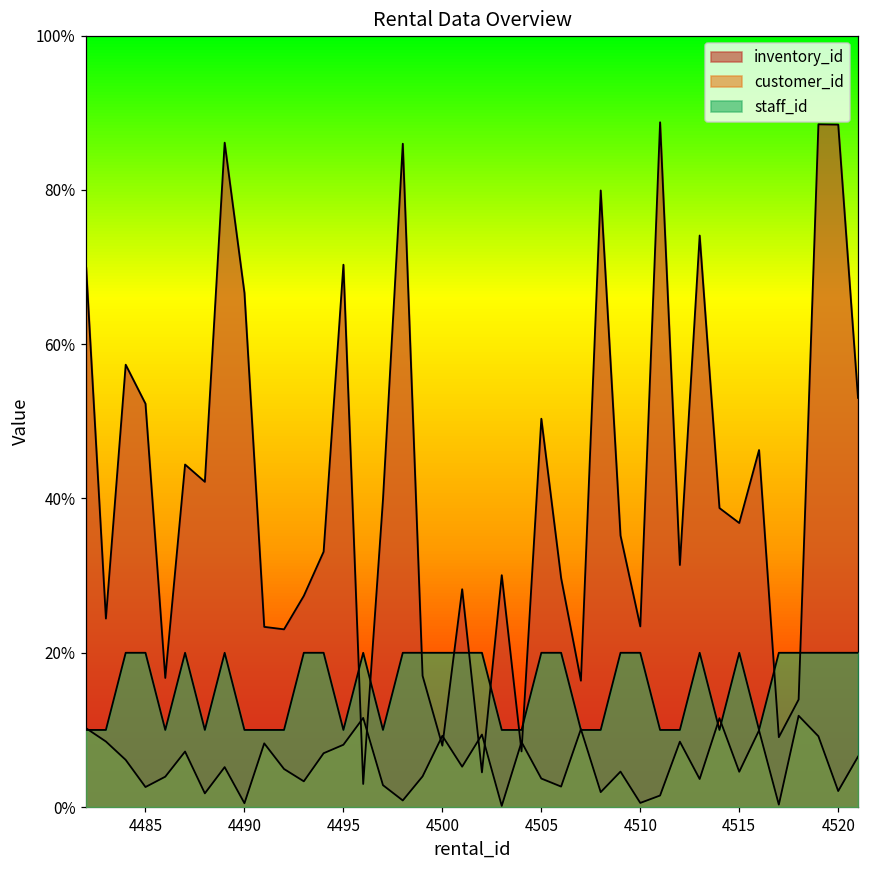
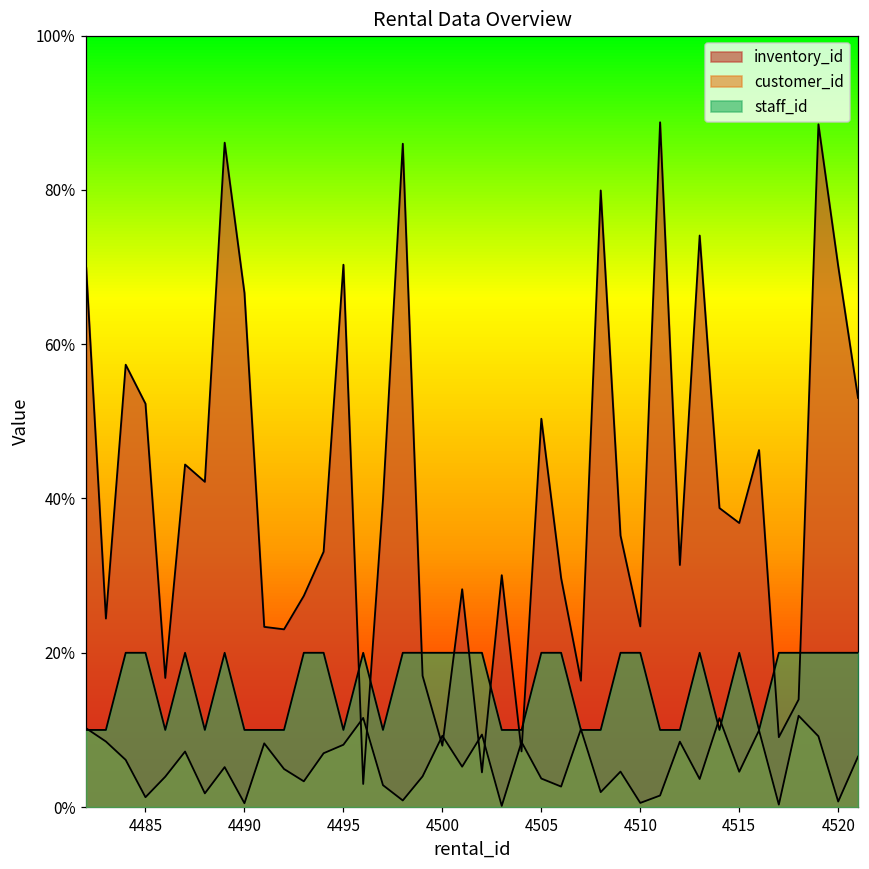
  {
    "inventory_id": {
      "4485": "52%",
      "4490": "67%",
      "4495": "70%",
      "4500": "8%",
      "4505": "50%",
      "4510": "23%",
      "4515": "37%",
-     "4520": "88%"
+     "4520": "70%"
    },
    "customer_id": {
-     "4485": "3%",
+     "4485": "1%",
      "4490": "1%",
      "4495": "8%",
      "4500": "9%",
      "4505": "4%",
      "4510": "1%",
      "4515": "5%",
-     "4520": "2%"
+     "4520": "1%"
    },
    "staff_id": {
      "4485": "20%",
      "4490": "10%",
      "4495": "10%",
      "4500": "20%",
      "4505": "20%",
      "4510": "20%",
      "4515": "20%",
      "4520": "20%"
    }
  }
